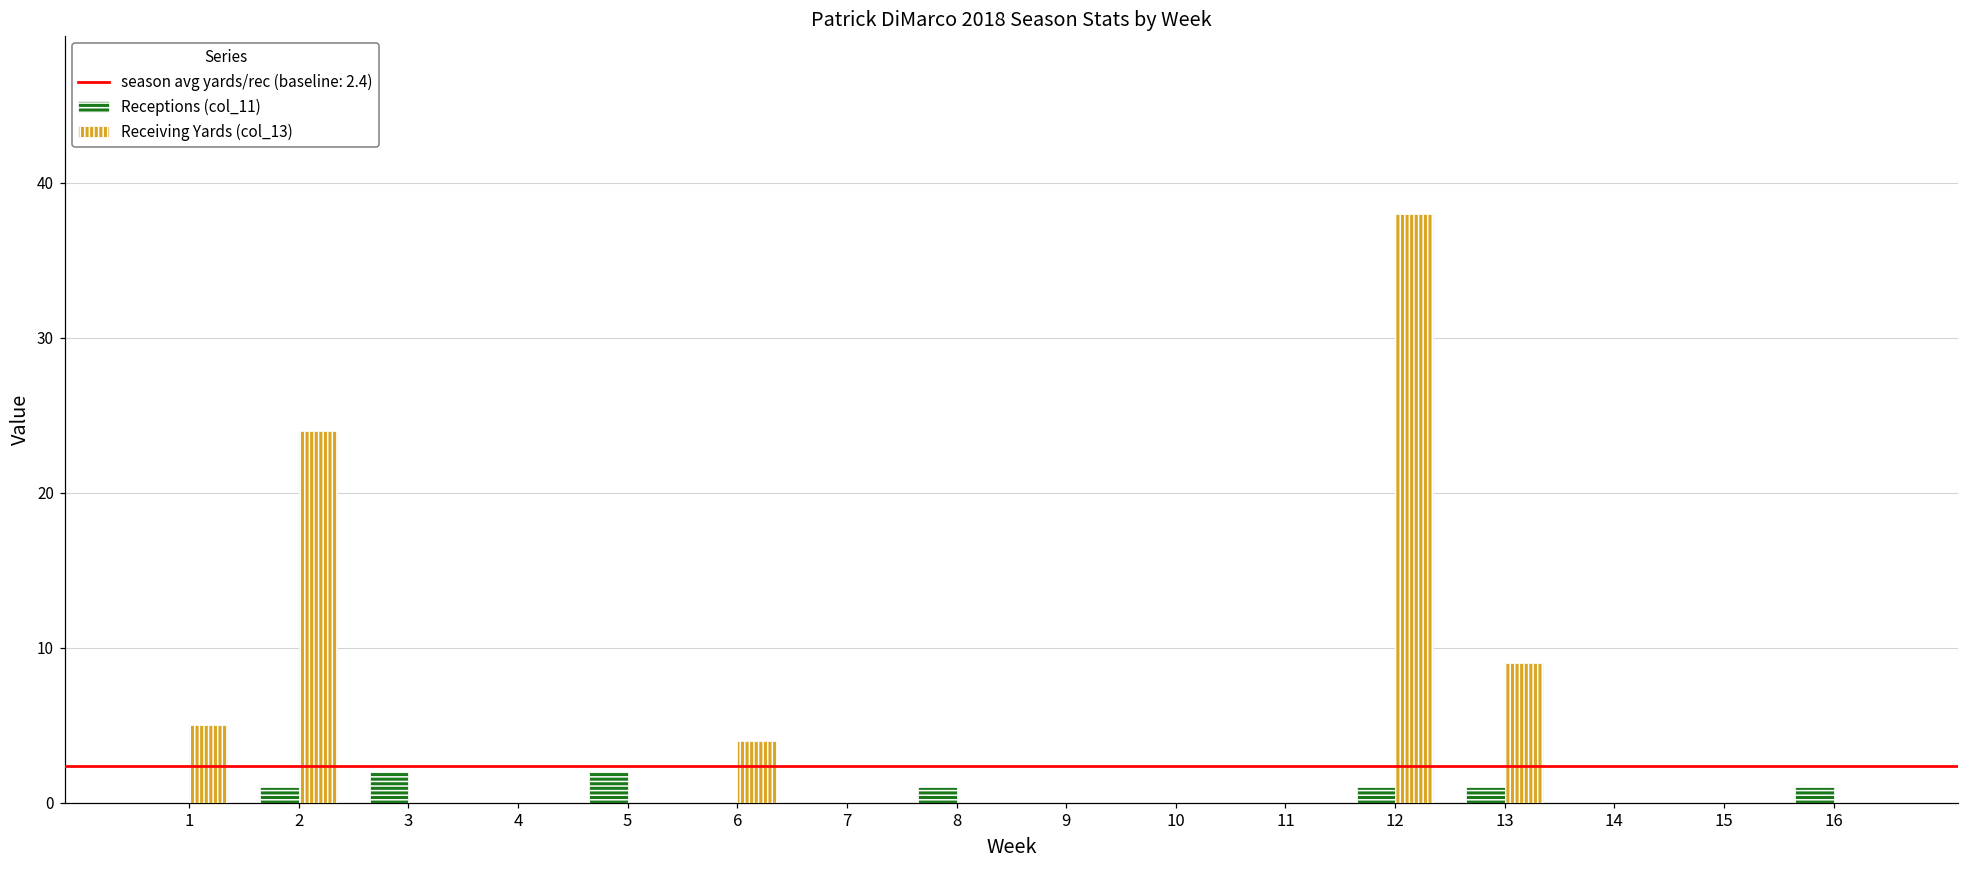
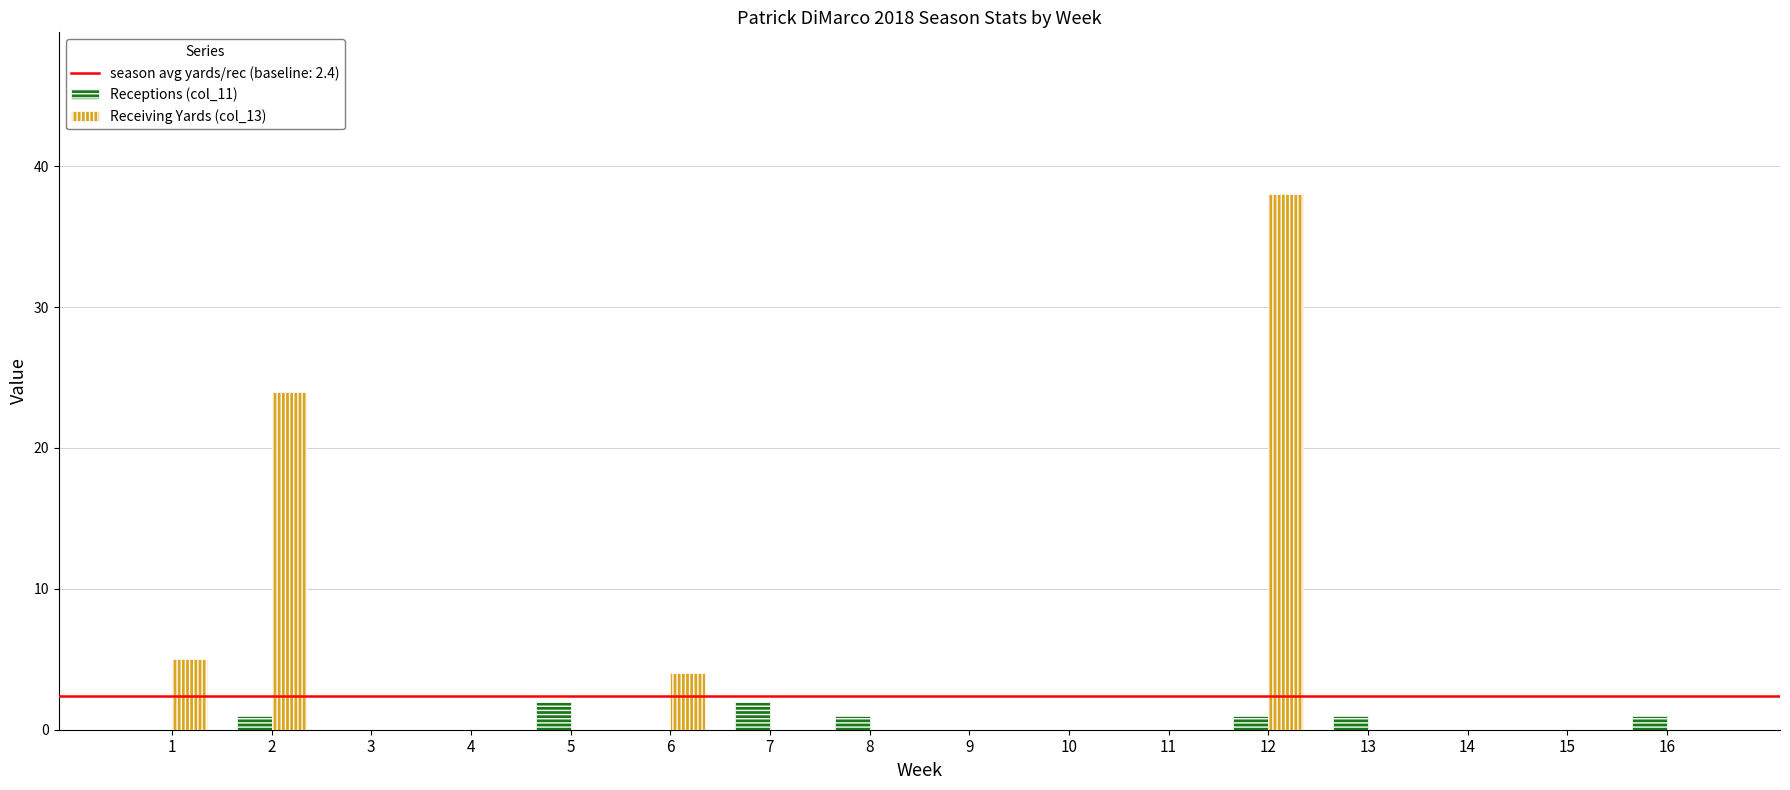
  {
    "Receptions (col_11)": {
      "1": 0,
      "2": 1,
-     "3": 2,
+     "3": 0,
      "4": 0,
      "5": 2,
      "6": 0,
-     "7": 0,
+     "7": 2,
      "8": 1,
      "9": 0,
      "10": 0,
      "11": 0,
      "12": 1,
      "13": 1,
      "14": 0,
      "15": 0,
      "16": 1
    },
    "Receiving Yards (col_13)": {
      "1": 5,
      "2": 24,
      "3": 0,
      "4": 0,
      "5": 0,
      "6": 4,
      "7": 0,
      "8": 0,
      "9": 0,
      "10": 0,
      "11": 0,
      "12": 38,
-     "13": 9,
+     "13": 0,
      "14": 0,
      "15": 0,
      "16": 0
    }
  }
